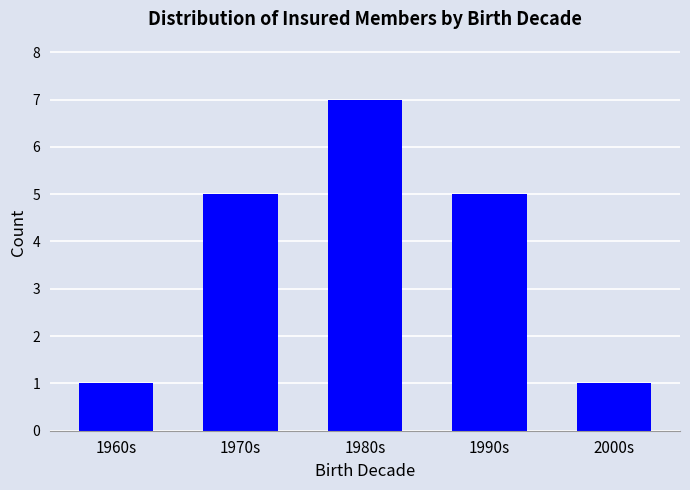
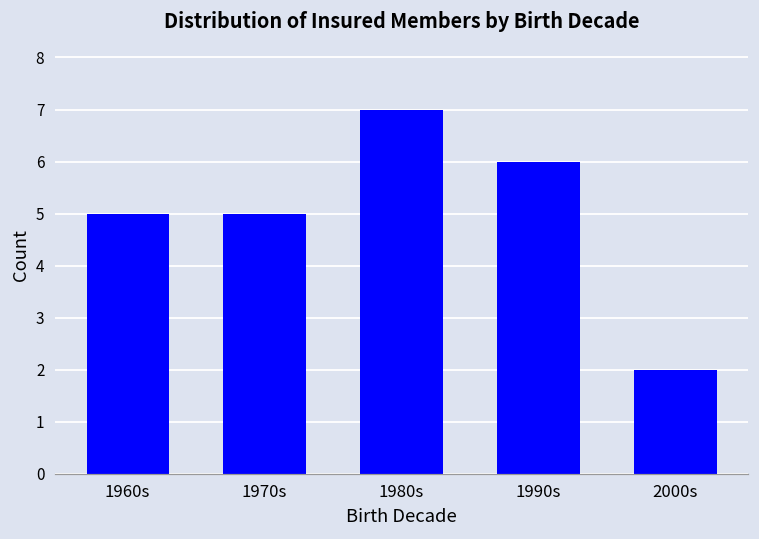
  {
-   "1960s": 1,
+   "1960s": 5,
    "1970s": 5,
    "1980s": 7,
-   "1990s": 5,
-   "2000s": 1
+   "1990s": 6,
+   "2000s": 2
  }
